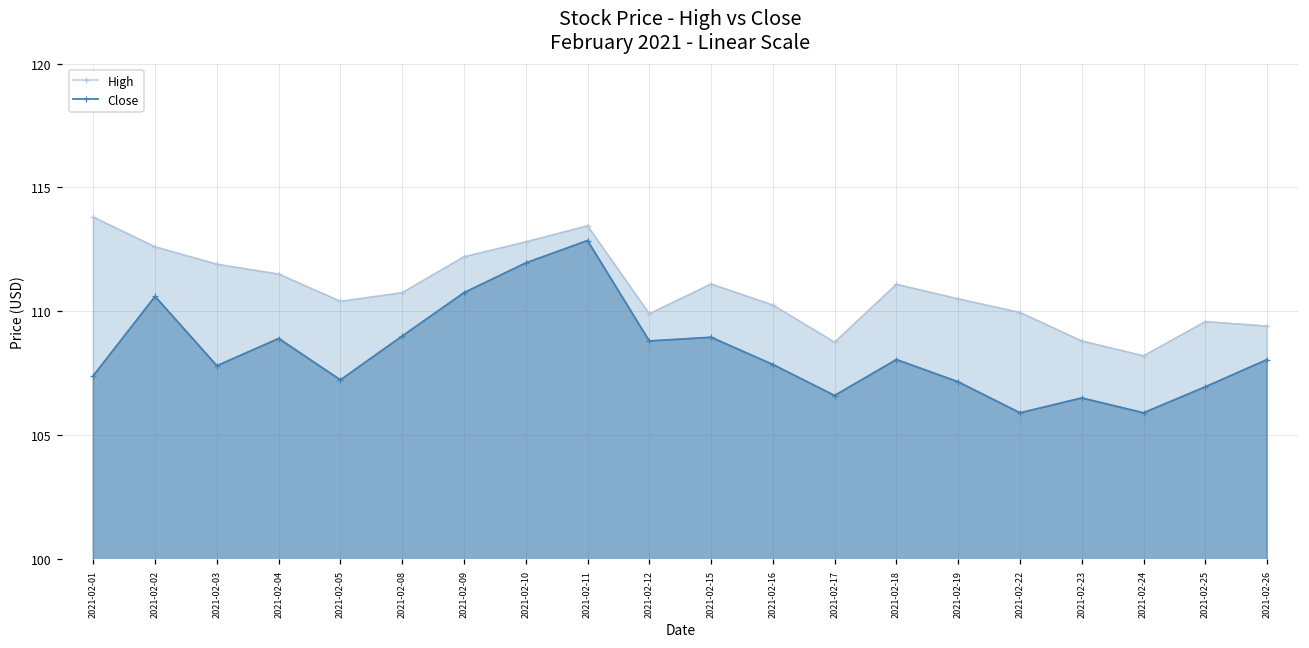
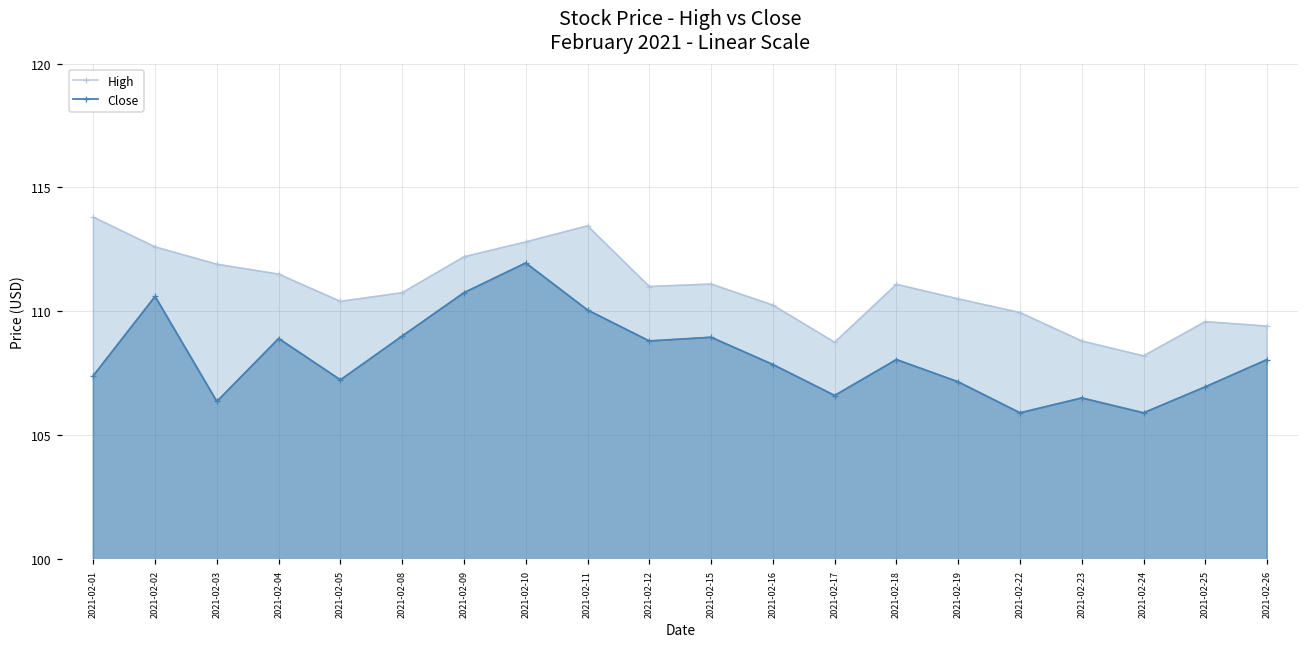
  {
    "High": {
      "2021-02-01": 113.8,
      "2021-02-02": 112.6,
      "2021-02-03": 111.9,
      "2021-02-04": 111.5,
      "2021-02-05": 110.4,
      "2021-02-08": 110.8,
      "2021-02-09": 112.2,
      "2021-02-10": 112.8,
      "2021-02-11": 113.4,
-     "2021-02-12": 109.9,
+     "2021-02-12": 111.0,
      "2021-02-15": 111.1,
      "2021-02-16": 110.3,
      "2021-02-17": 108.8,
      "2021-02-18": 111.1,
      "2021-02-19": 110.5,
      "2021-02-22": 109.9,
      "2021-02-23": 108.8,
      "2021-02-24": 108.2,
      "2021-02-25": 109.6,
      "2021-02-26": 109.4
    },
    "Close": {
      "2021-02-01": 107.4,
      "2021-02-02": 110.6,
-     "2021-02-03": 107.8,
+     "2021-02-03": 106.4,
      "2021-02-04": 108.9,
      "2021-02-05": 107.2,
      "2021-02-08": 109.0,
      "2021-02-09": 110.8,
      "2021-02-10": 111.9,
-     "2021-02-11": 112.9,
+     "2021-02-11": 110.1,
      "2021-02-12": 108.8,
      "2021-02-15": 108.9,
      "2021-02-16": 107.8,
      "2021-02-17": 106.6,
      "2021-02-18": 108.1,
      "2021-02-19": 107.2,
      "2021-02-22": 105.9,
      "2021-02-23": 106.5,
      "2021-02-24": 105.9,
      "2021-02-25": 106.9,
      "2021-02-26": 108.1
    }
  }
